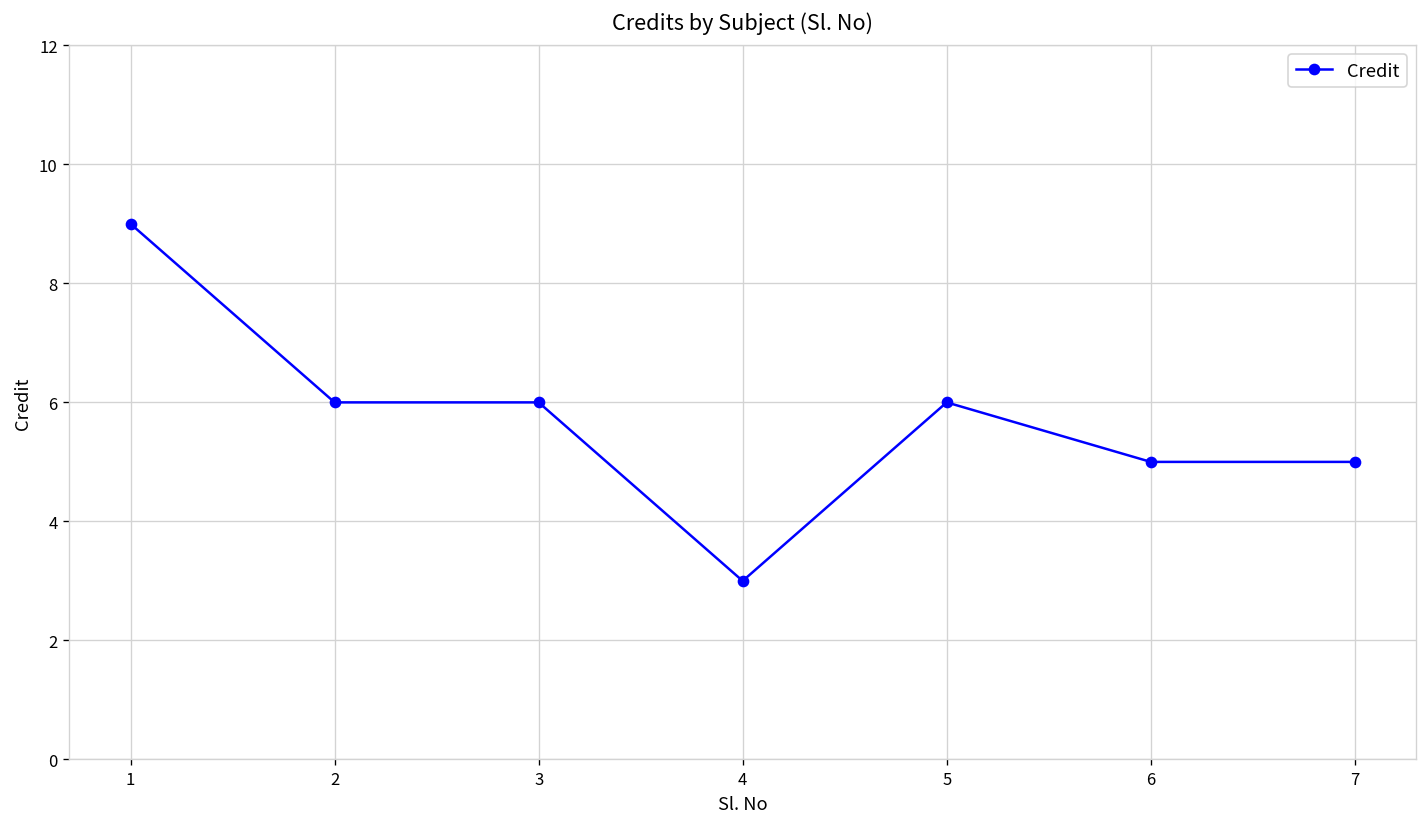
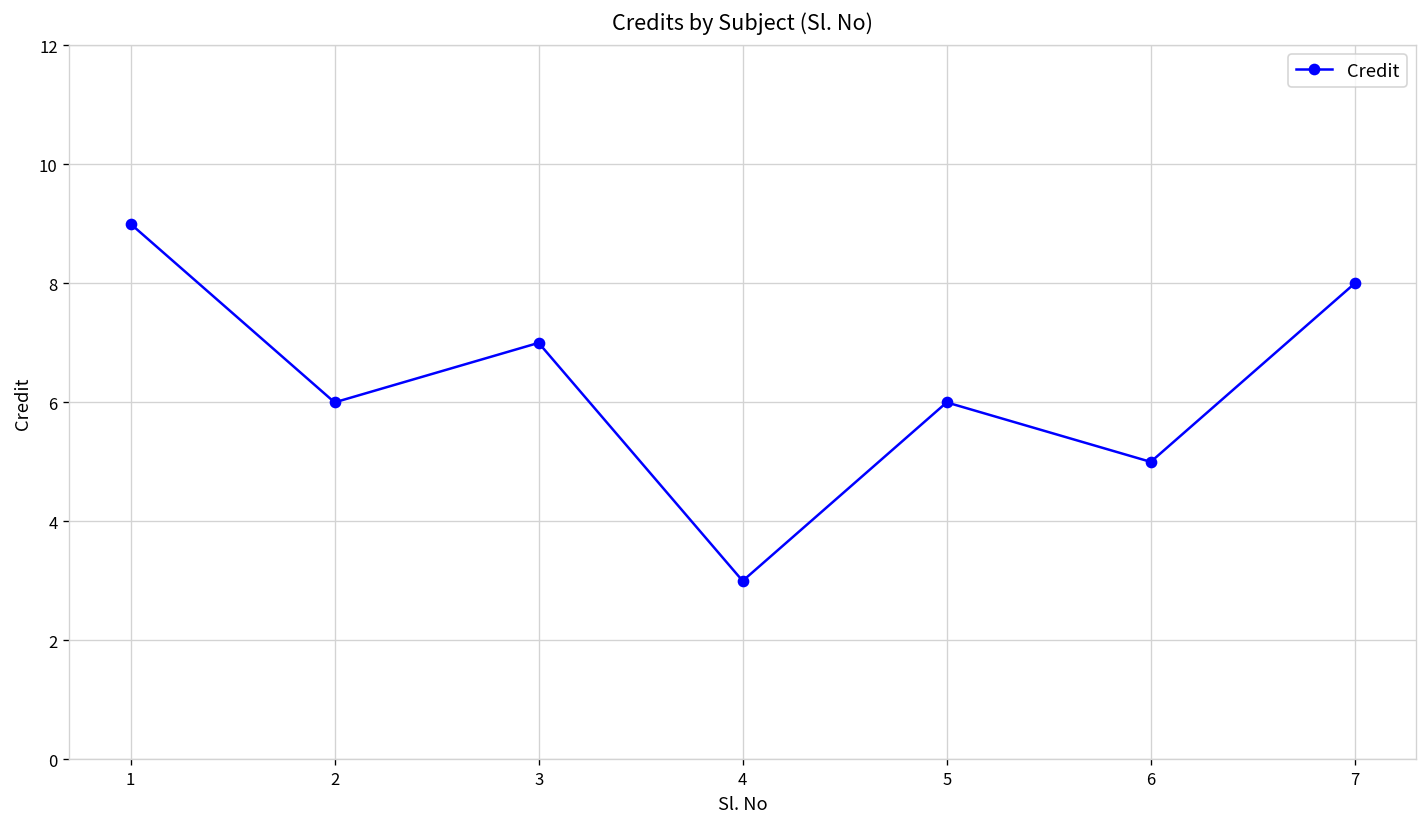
  {
    "1": 9,
    "2": 6,
-   "3": 6,
+   "3": 7,
    "4": 3,
    "5": 6,
    "6": 5,
-   "7": 5
+   "7": 8
  }
